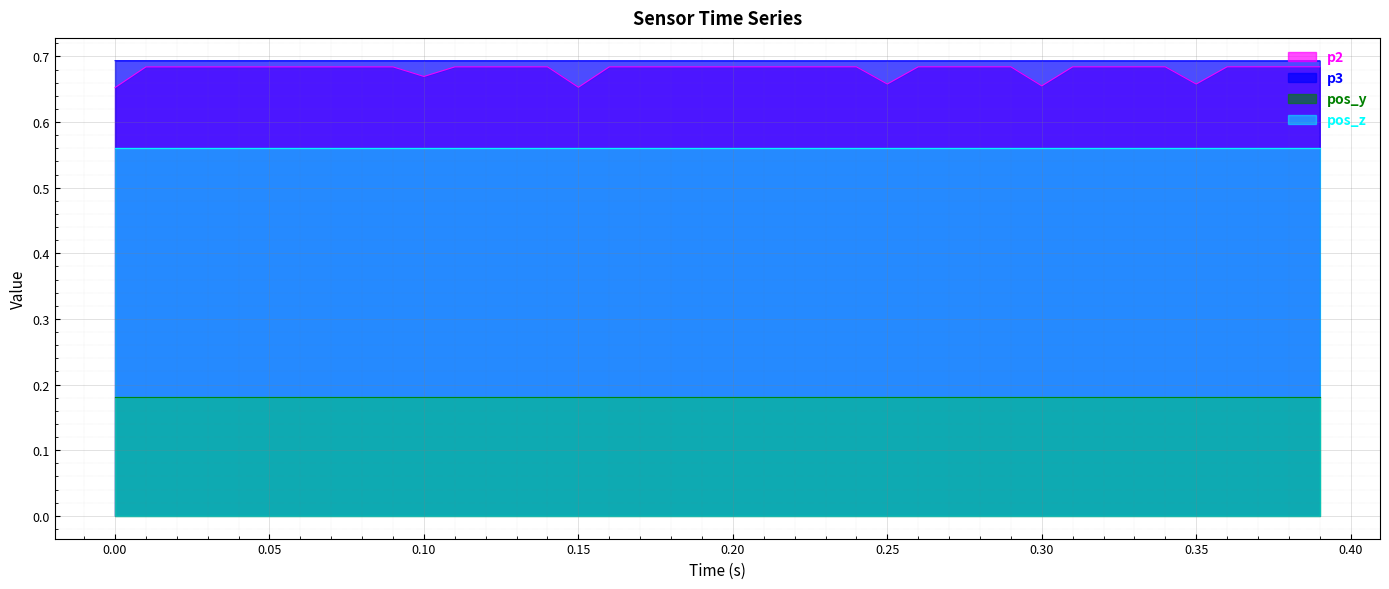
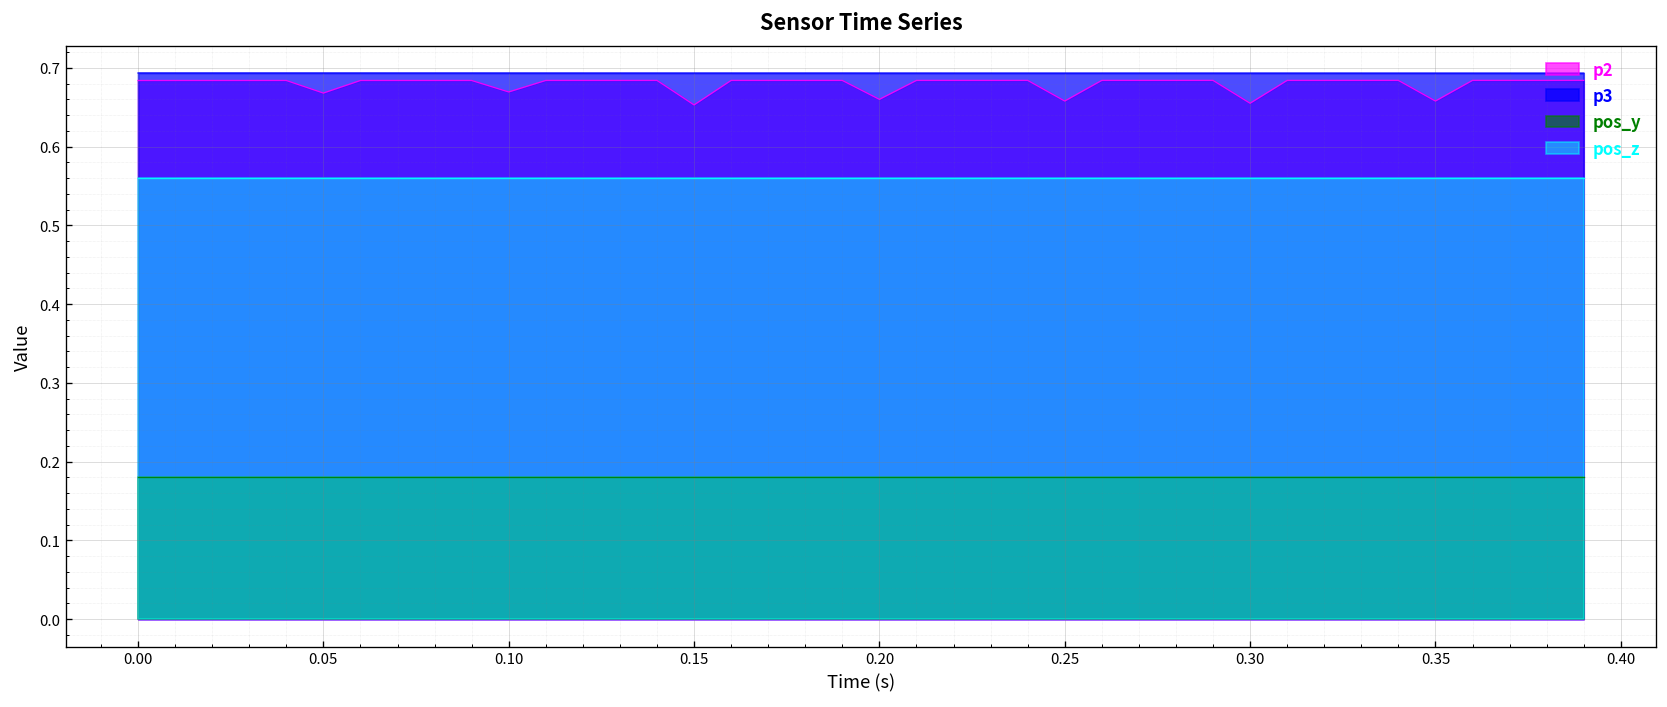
  {
    "p2": {
-     "0.00": 0.65,
-     "0.05": 0.68,
+     "0.00": 0.68,
+     "0.05": 0.67,
      "0.10": 0.67,
      "0.15": 0.65,
-     "0.20": 0.68,
+     "0.20": 0.66,
      "0.25": 0.66,
      "0.30": 0.66,
      "0.35": 0.66
    },
    "p3": {
      "0.00": 0.69,
      "0.05": 0.69,
      "0.10": 0.69,
      "0.15": 0.69,
      "0.20": 0.69,
      "0.25": 0.69,
      "0.30": 0.69,
      "0.35": 0.69
    },
    "pos_y": {
      "0.00": 0.18,
      "0.05": 0.18,
      "0.10": 0.18,
      "0.15": 0.18,
      "0.20": 0.18,
      "0.25": 0.18,
      "0.30": 0.18,
      "0.35": 0.18
    },
    "pos_z": {
      "0.00": 0.56,
      "0.05": 0.56,
      "0.10": 0.56,
      "0.15": 0.56,
      "0.20": 0.56,
      "0.25": 0.56,
      "0.30": 0.56,
      "0.35": 0.56
    }
  }
